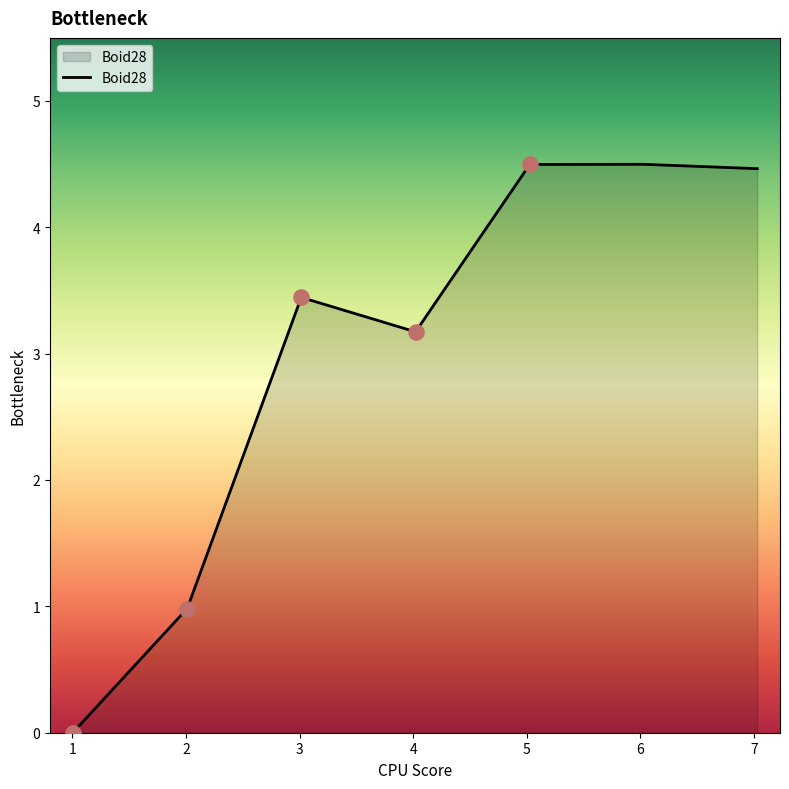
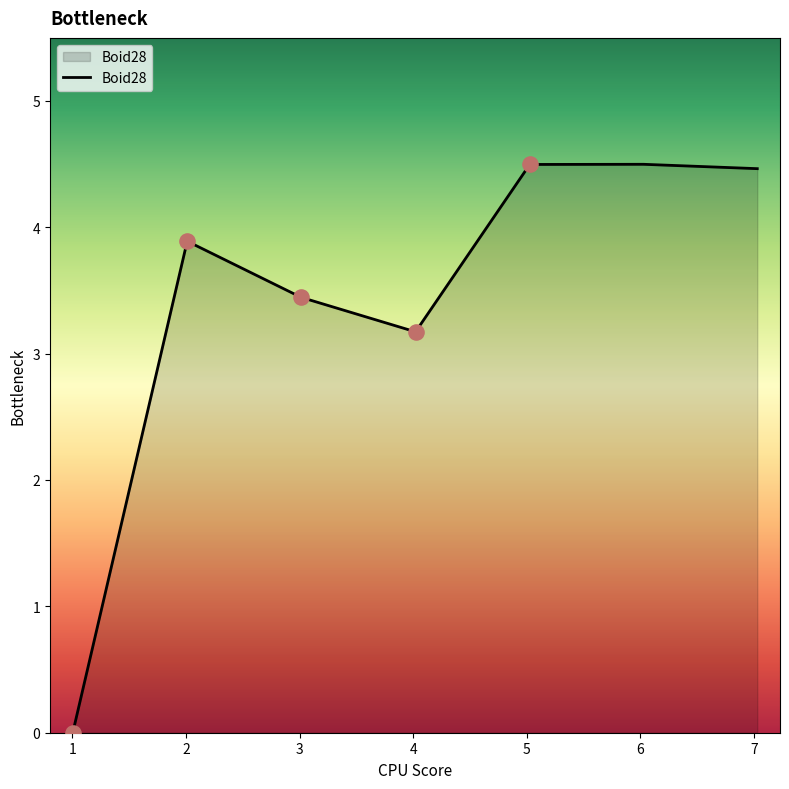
  {
    "Boid28": {
-     "2": 0.98
+     "2": 3.89
    }
  }
